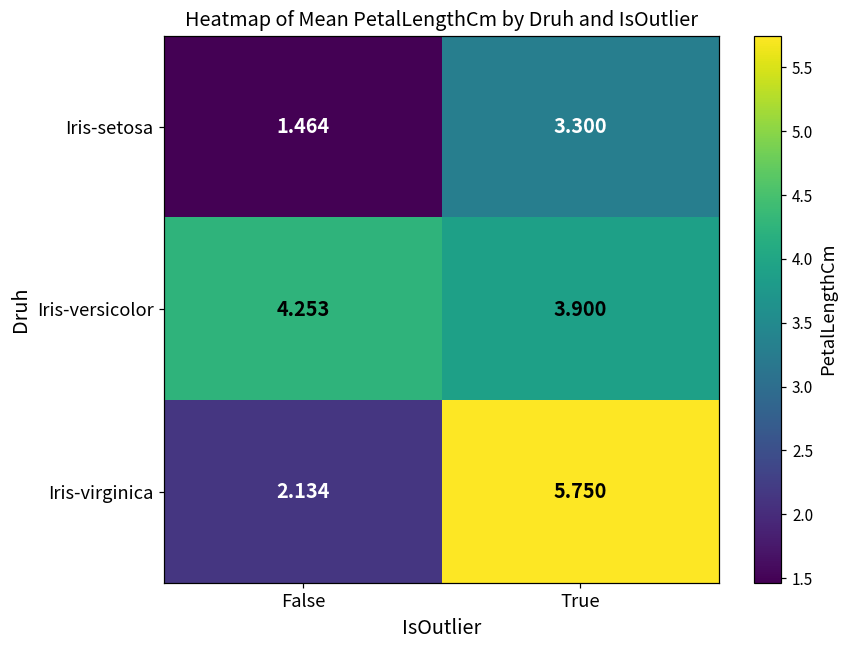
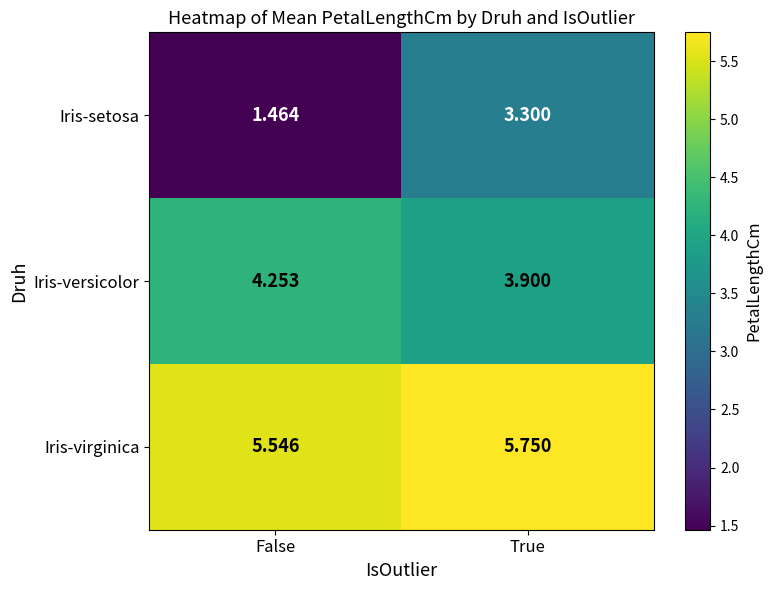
  {
    "Iris-setosa": {
      "False": 1.464,
      "True": 3.300
    },
    "Iris-versicolor": {
      "False": 4.253,
      "True": 3.900
    },
    "Iris-virginica": {
-     "False": 2.134,
+     "False": 5.546,
      "True": 5.750
    }
  }
